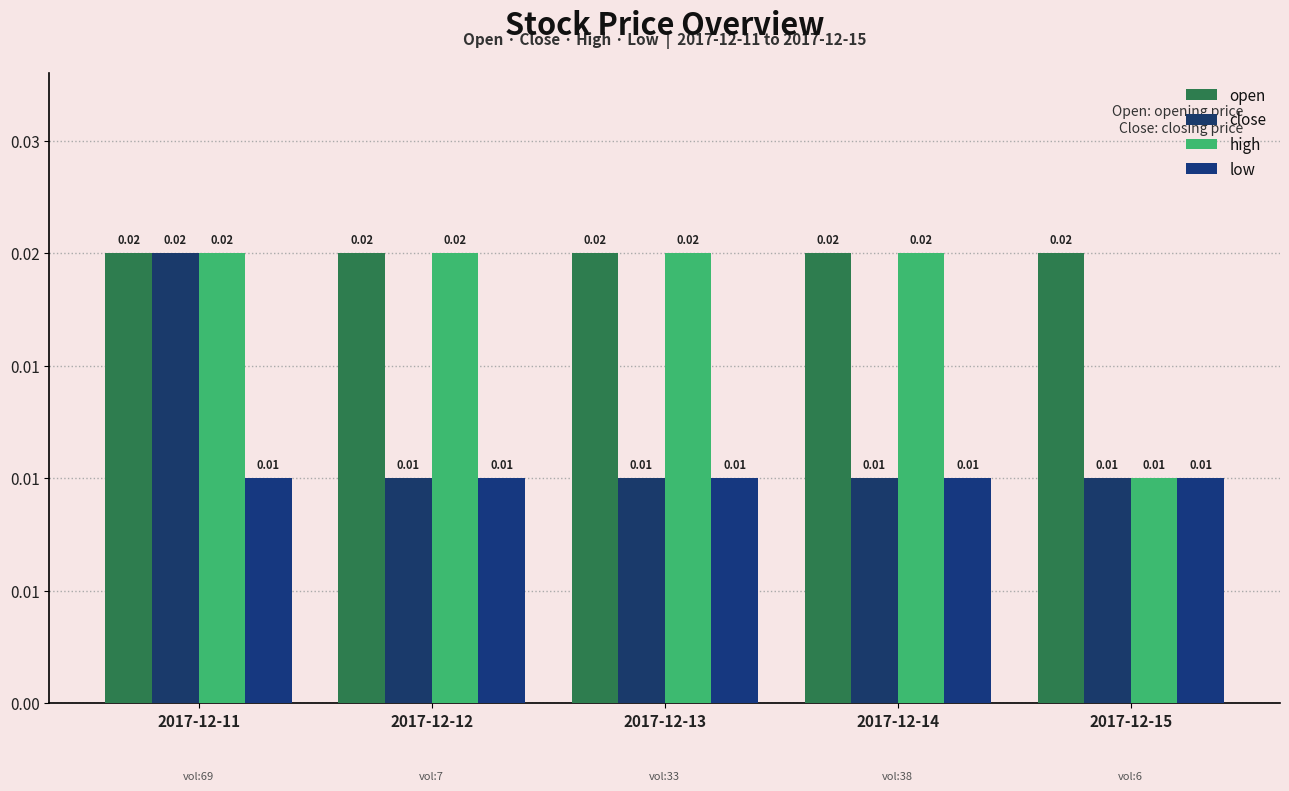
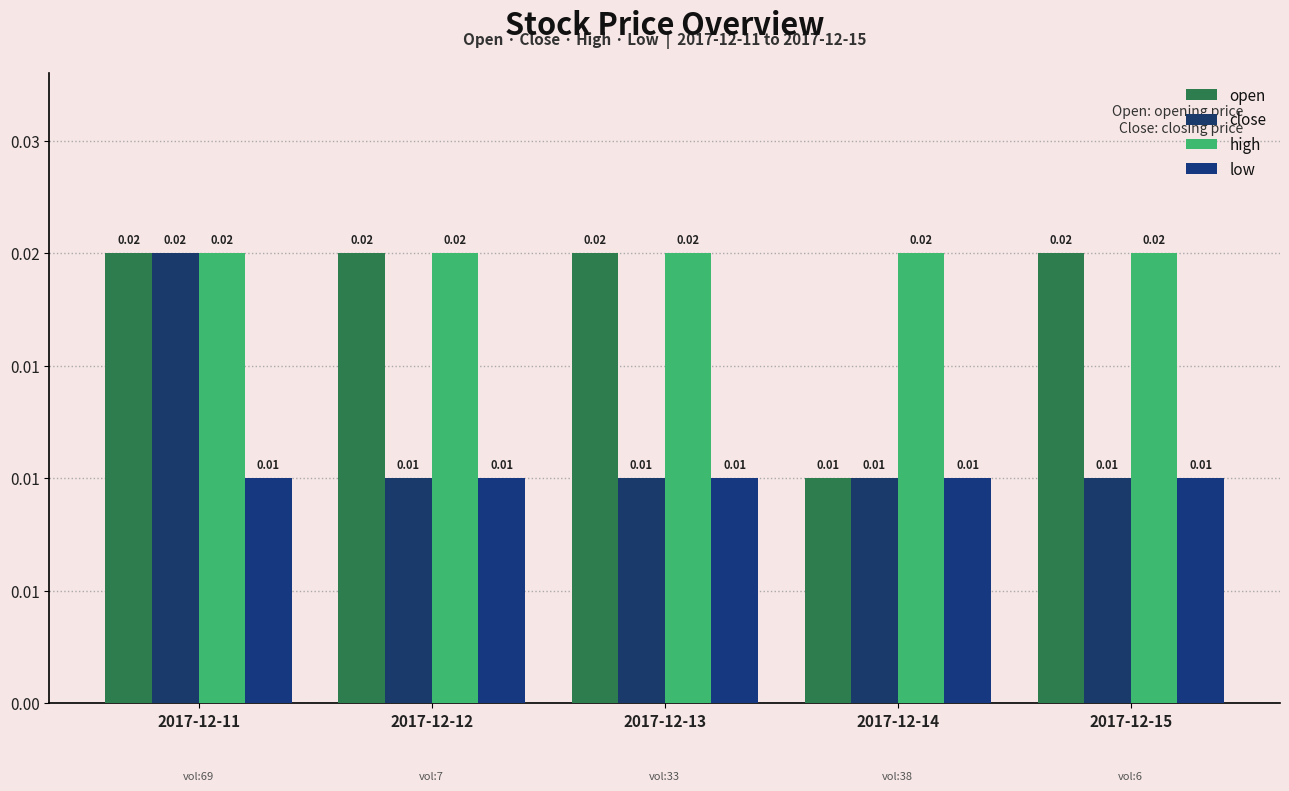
  {
    "open": {
      "2017-12-11": 0.02,
      "2017-12-12": 0.02,
      "2017-12-13": 0.02,
-     "2017-12-14": 0.02,
+     "2017-12-14": 0.01,
      "2017-12-15": 0.02
    },
    "high": {
      "2017-12-11": 0.02,
      "2017-12-12": 0.02,
      "2017-12-13": 0.02,
      "2017-12-14": 0.02,
-     "2017-12-15": 0.01
+     "2017-12-15": 0.02
    }
  }
